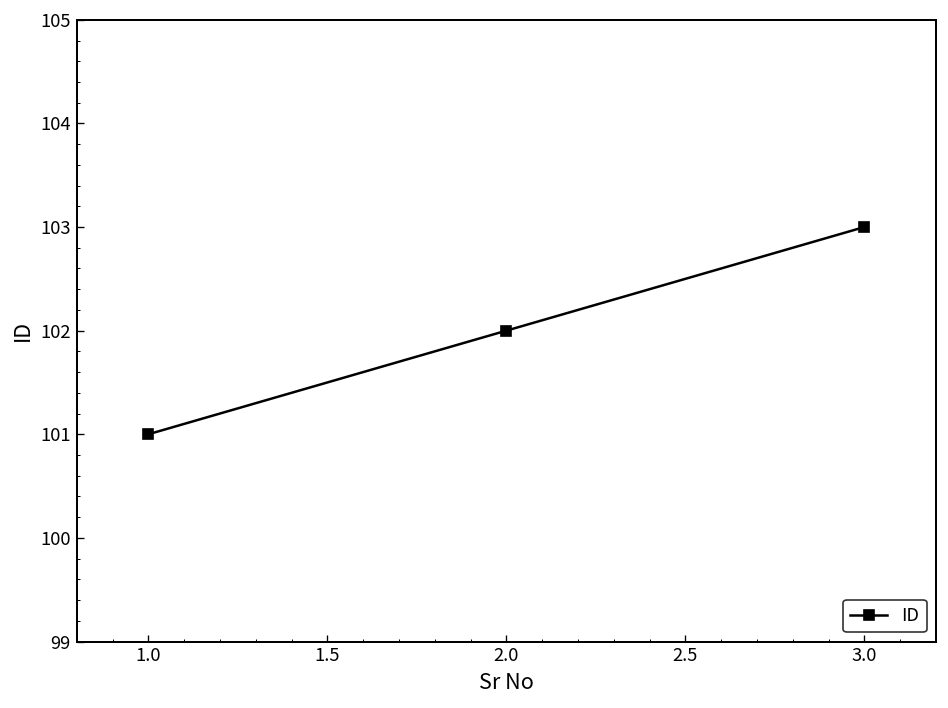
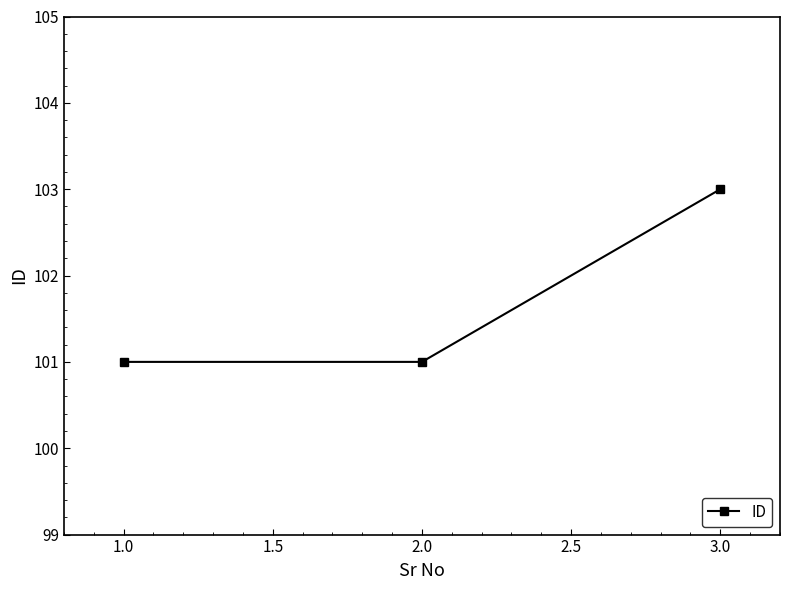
  {
    "1.0": 101,
-   "2.0": 102,
+   "2.0": 101,
    "3.0": 103
  }
